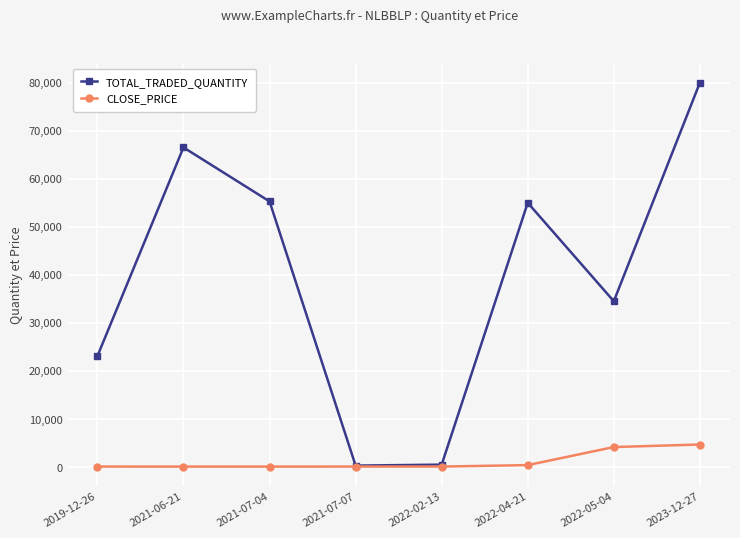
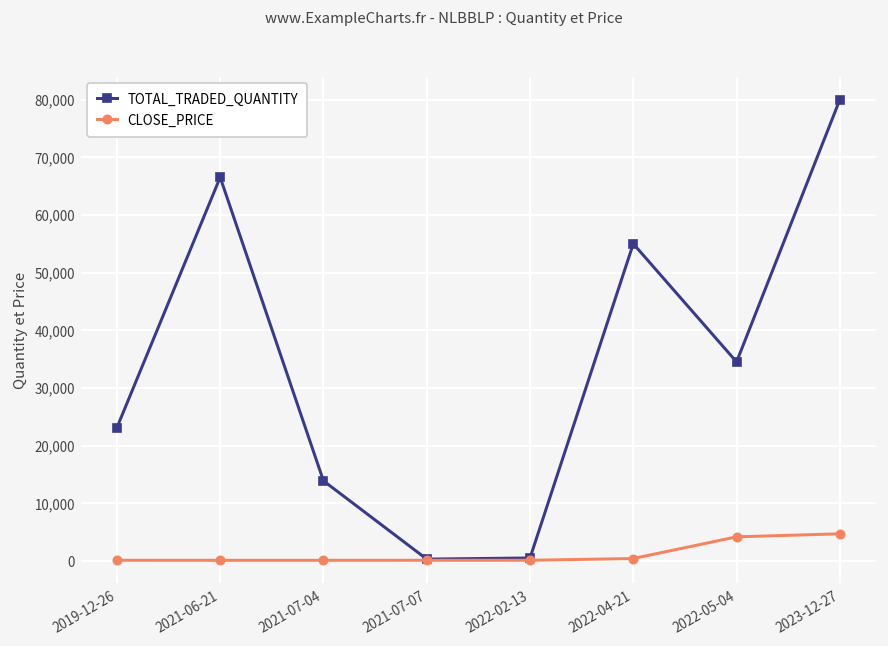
  {
    "TOTAL_TRADED_QUANTITY": {
      "2019-12-26": "23,000",
      "2021-06-21": "67,000",
-     "2021-07-04": "55,000",
+     "2021-07-04": "14,000",
      "2022-04-21": "55,000",
      "2022-05-04": "35,000",
      "2023-12-27": "80,000"
    },
    "CLOSE_PRICE": {
      "2019-12-26": "0",
      "2021-06-21": "0",
      "2021-07-04": "0",
      "2022-04-21": "0",
      "2022-05-04": "4,000",
      "2023-12-27": "5,000"
    }
  }
